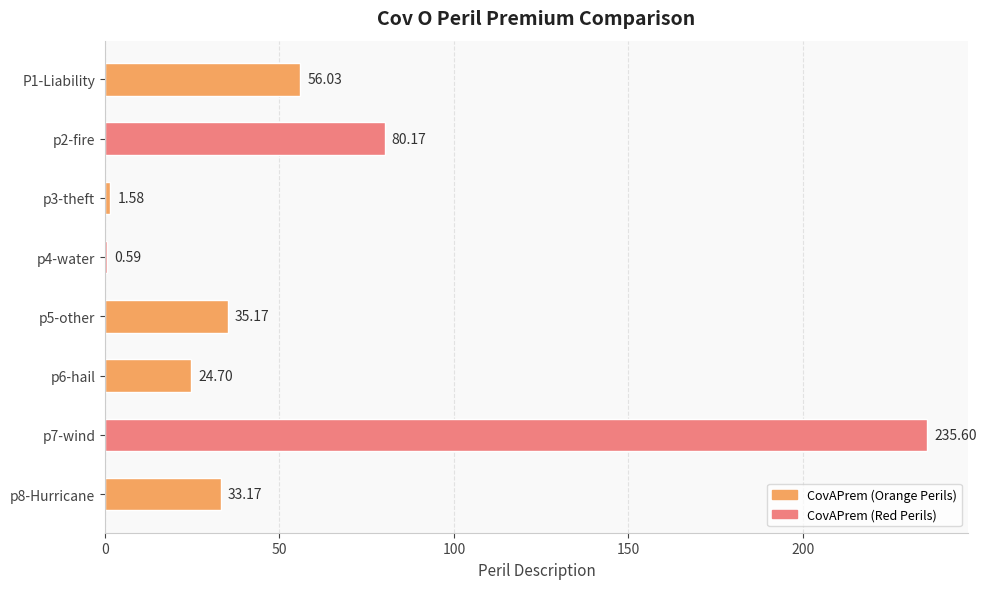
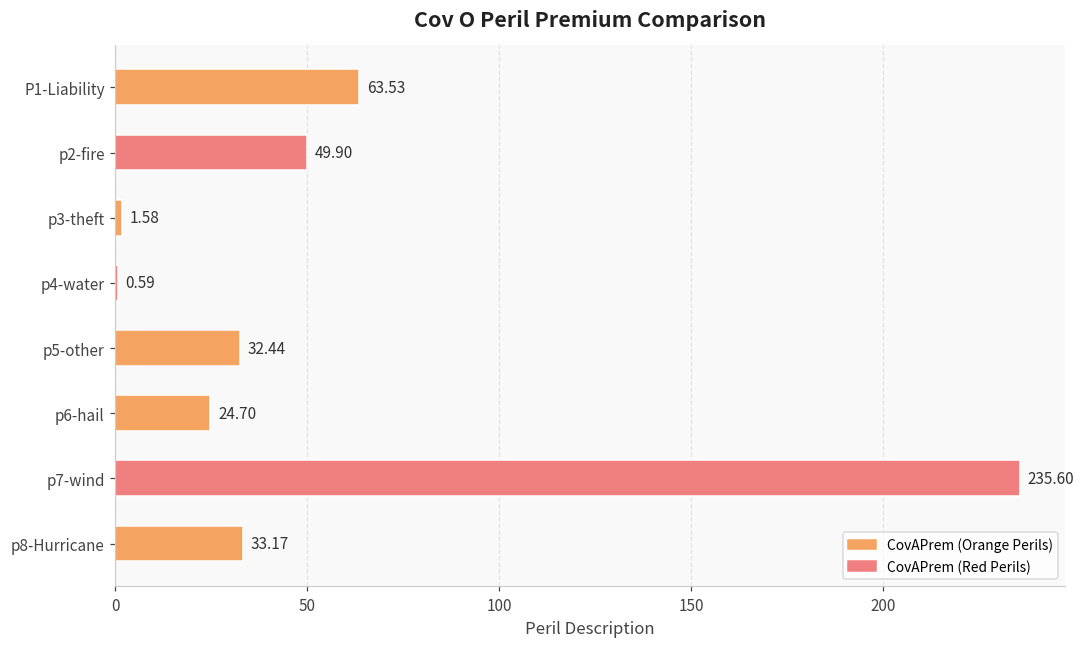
  {
-   "P1-Liability": 56.03,
-   "p2-fire": 80.17,
+   "P1-Liability": 63.53,
+   "p2-fire": 49.90,
    "p3-theft": 1.58,
    "p4-water": 0.59,
-   "p5-other": 35.17,
+   "p5-other": 32.44,
    "p6-hail": 24.70,
    "p7-wind": 235.60,
    "p8-Hurricane": 33.17
  }
